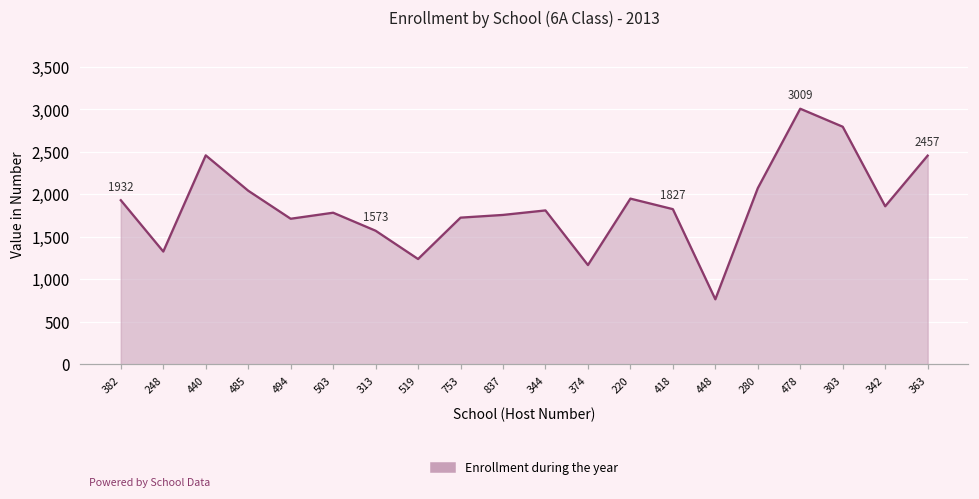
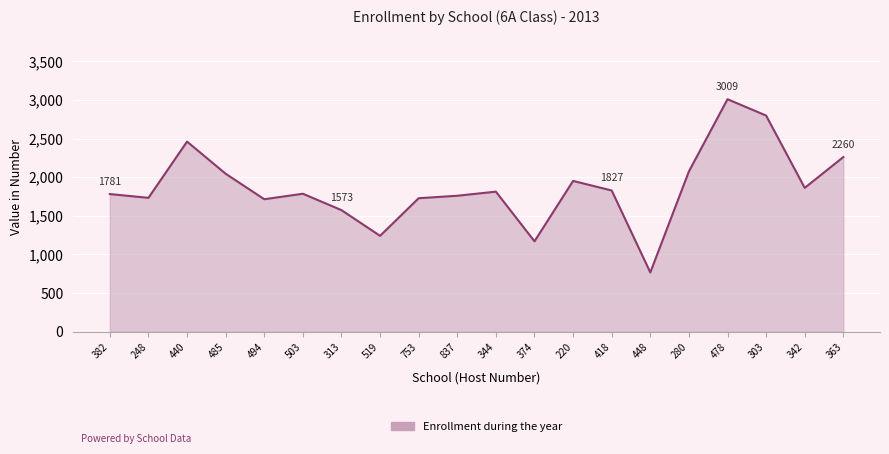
  {
-   "382": "1932",
-   "248": "1,300",
+   "382": "1781",
+   "248": "1,700",
    "313": "1573",
    "418": "1827",
    "478": "3009",
-   "363": "2457"
+   "363": "2260"
  }
